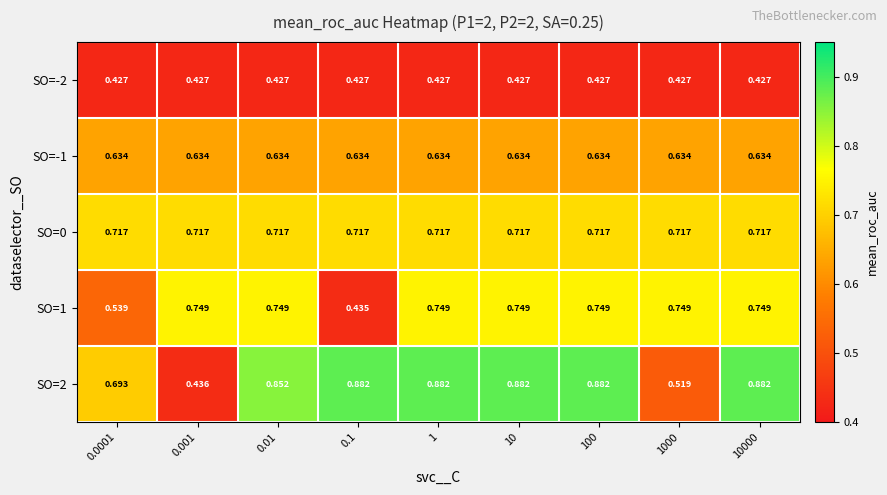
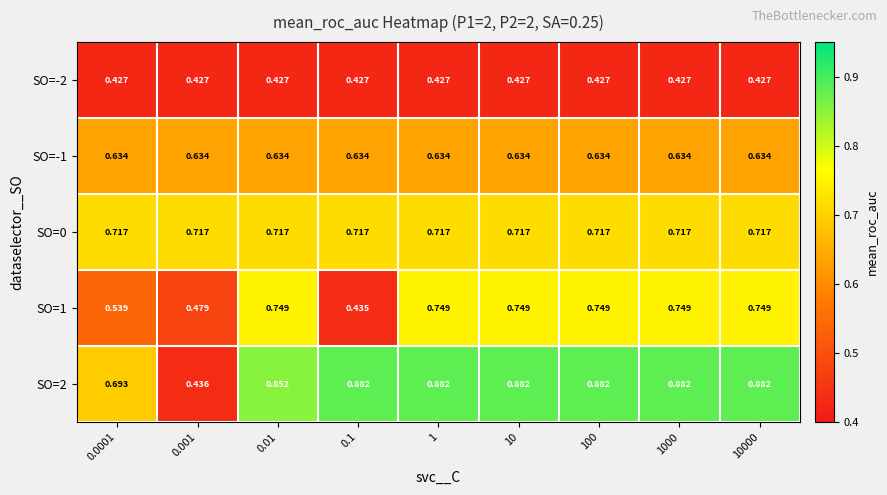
  {
    "SO=-2": {
      "0.0001": 0.427,
      "0.001": 0.427,
      "0.01": 0.427,
      "0.1": 0.427,
      "1": 0.427,
      "10": 0.427,
      "100": 0.427,
      "1000": 0.427,
      "10000": 0.427
    },
    "SO=-1": {
      "0.0001": 0.634,
      "0.001": 0.634,
      "0.01": 0.634,
      "0.1": 0.634,
      "1": 0.634,
      "10": 0.634,
      "100": 0.634,
      "1000": 0.634,
      "10000": 0.634
    },
    "SO=0": {
      "0.0001": 0.717,
      "0.001": 0.717,
      "0.01": 0.717,
      "0.1": 0.717,
      "1": 0.717,
      "10": 0.717,
      "100": 0.717,
      "1000": 0.717,
      "10000": 0.717
    },
    "SO=1": {
      "0.0001": 0.539,
-     "0.001": 0.749,
+     "0.001": 0.479,
      "0.01": 0.749,
      "0.1": 0.435,
      "1": 0.749,
      "10": 0.749,
      "100": 0.749,
      "1000": 0.749,
      "10000": 0.749
    },
    "SO=2": {
      "0.0001": 0.693,
      "0.001": 0.436,
      "0.01": 0.852,
      "0.1": 0.882,
      "1": 0.882,
      "10": 0.882,
      "100": 0.882,
-     "1000": 0.519,
+     "1000": 0.882,
      "10000": 0.882
    }
  }
